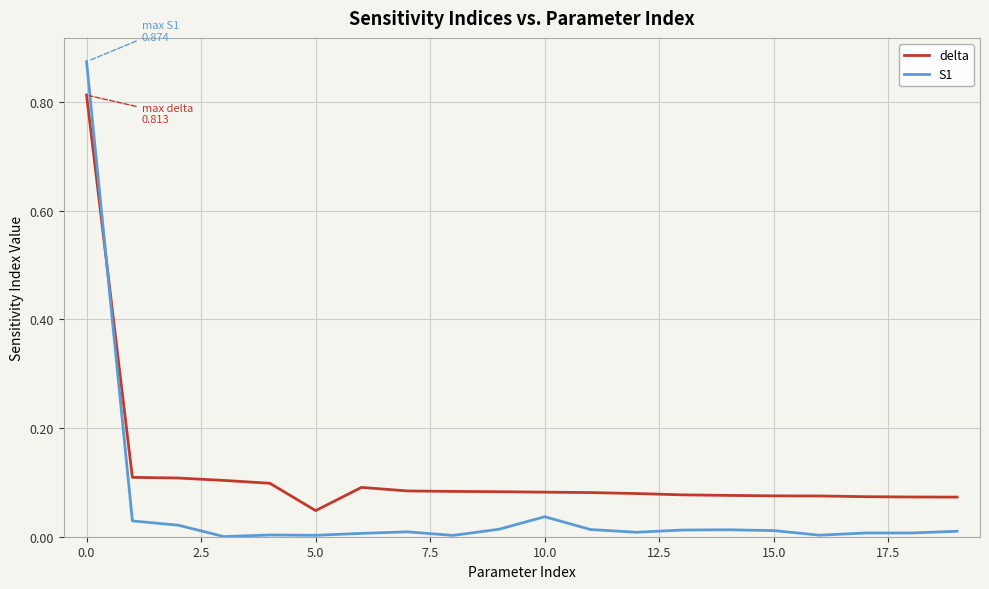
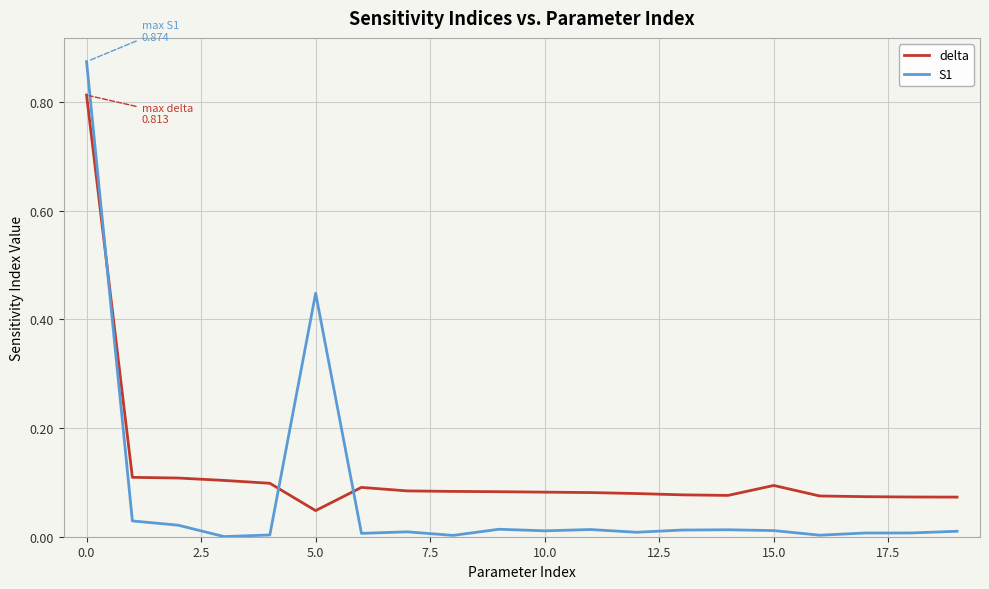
  {
    "delta": {
      "5.0": 0.05,
      "10.0": 0.08,
-     "15.0": 0.08
+     "15.0": 0.09
    },
    "S1": {
-     "5.0": 0.00,
-     "10.0": 0.04,
+     "5.0": 0.45,
+     "10.0": 0.01,
      "15.0": 0.01
    }
  }
